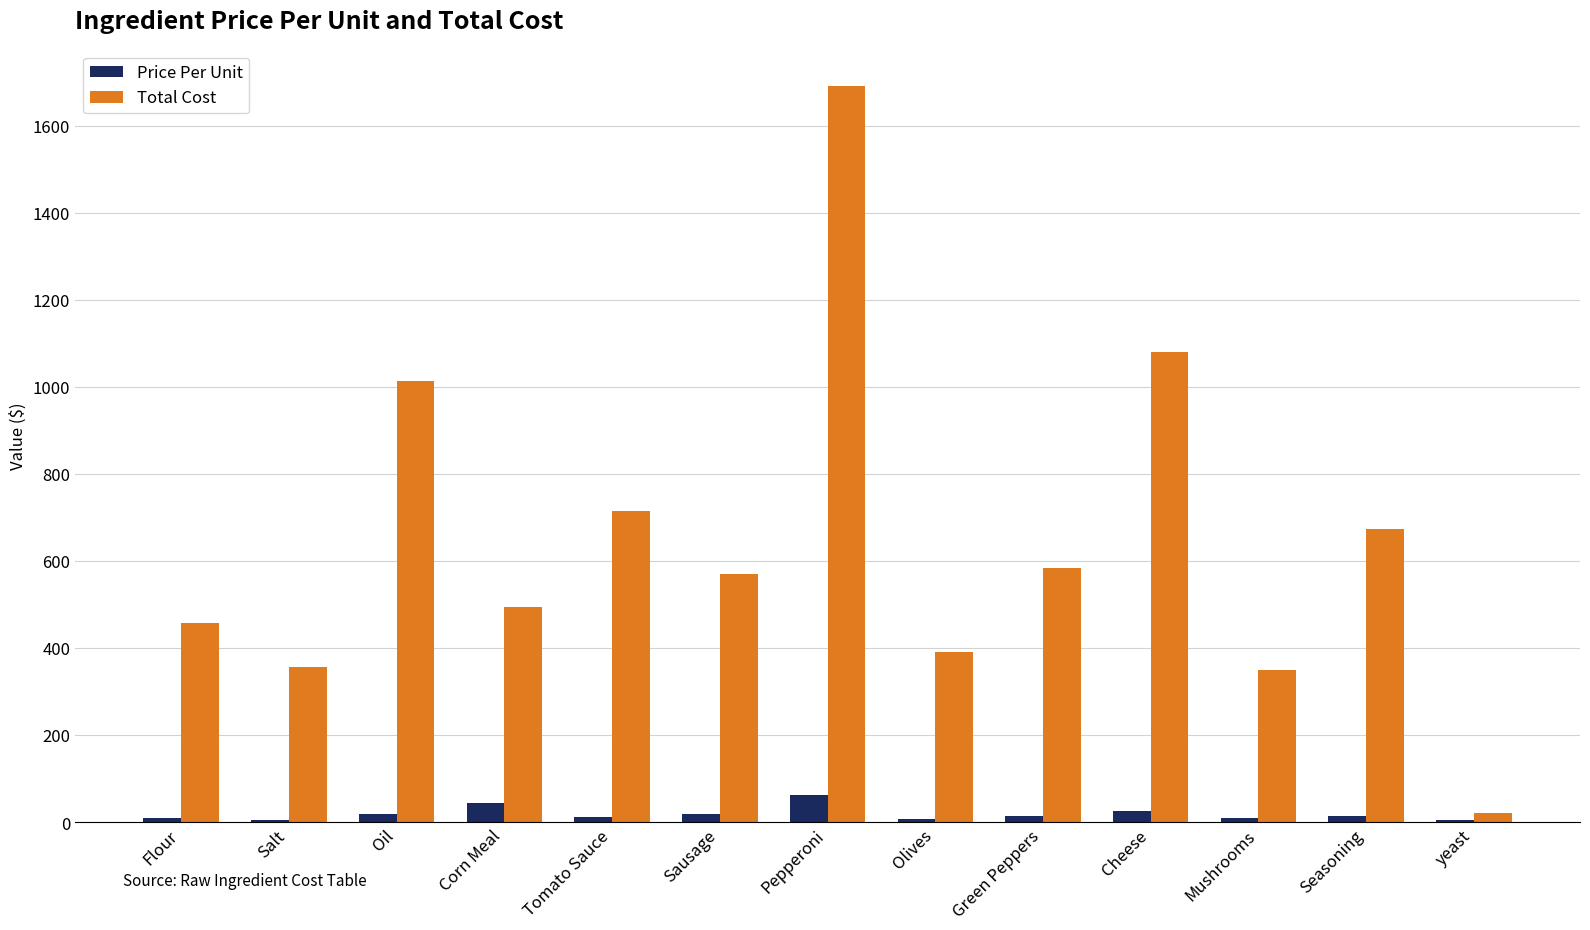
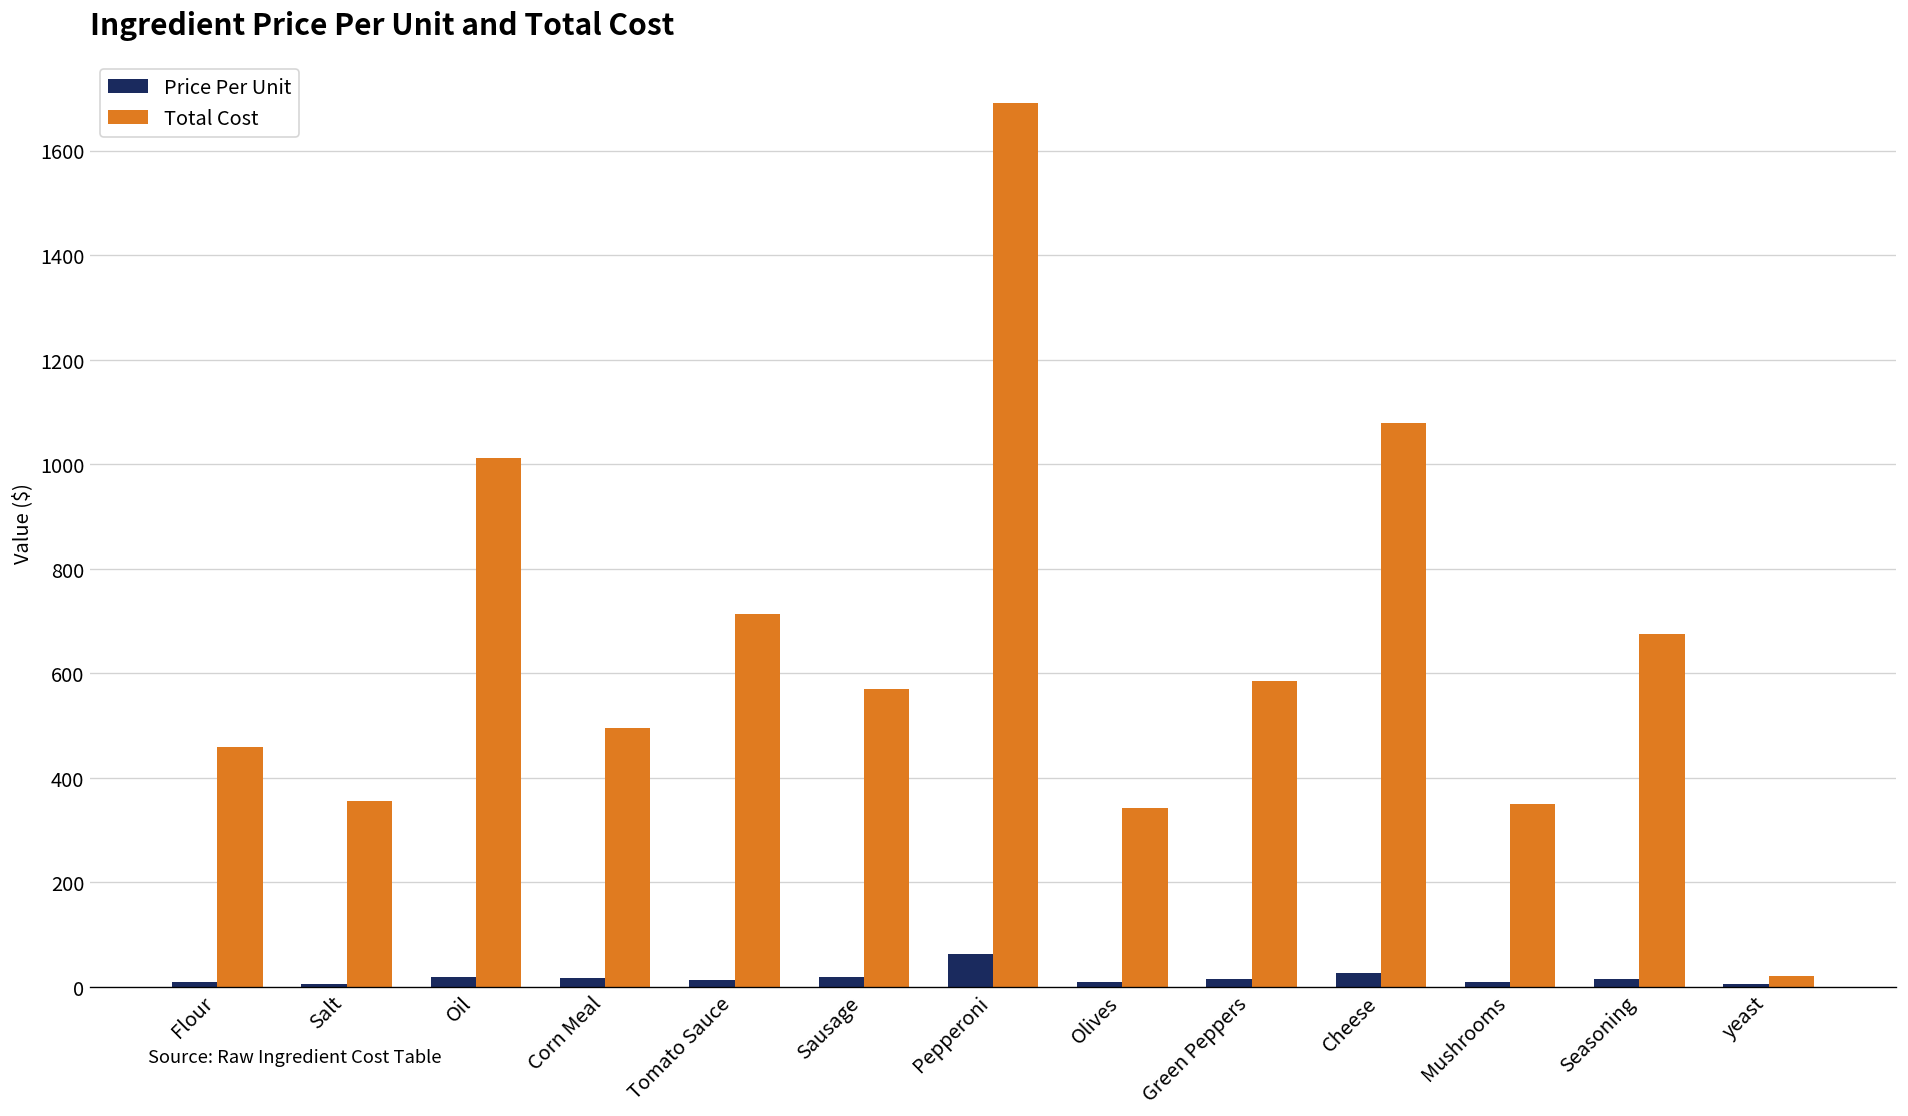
  {
    "Price Per Unit": {
      "Flour": 10,
      "Oil": 20,
-     "Corn Meal": 40,
+     "Corn Meal": 20,
      "Tomato Sauce": 10,
      "Sausage": 20,
      "Pepperoni": 60,
      "Olives": 10,
      "Green Peppers": 10,
      "Cheese": 30,
      "Mushrooms": 10,
      "Seasoning": 10
    },
    "Total Cost": {
      "Flour": 460,
      "Salt": 360,
      "Oil": 1010,
      "Corn Meal": 500,
      "Tomato Sauce": 710,
      "Sausage": 570,
      "Pepperoni": 1690,
-     "Olives": 390,
+     "Olives": 340,
      "Green Peppers": 590,
      "Cheese": 1080,
      "Mushrooms": 350,
      "Seasoning": 670,
      "yeast": 20
    }
  }
